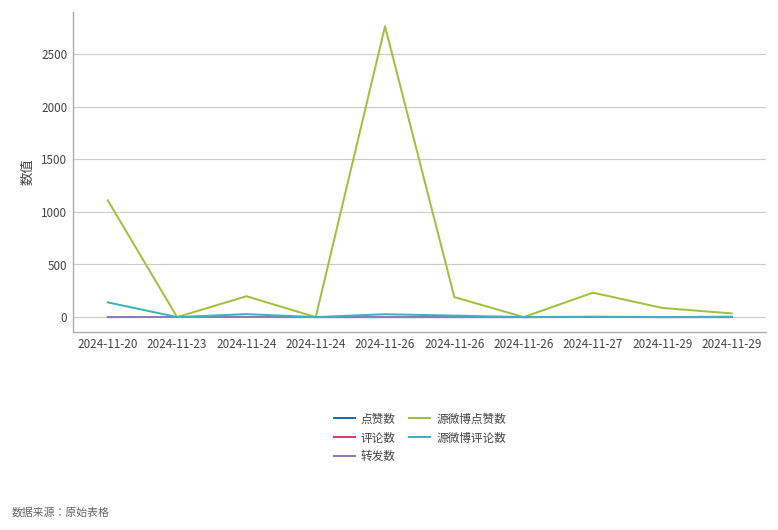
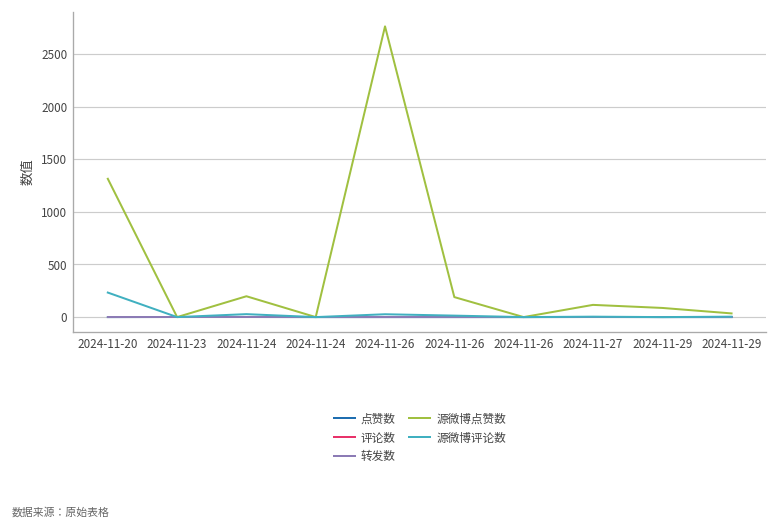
  {
    "转发数": {
      "2024-11-20": 0
    },
    "源微博点赞数": {
-     "2024-11-20": 1100,
-     "2024-11-27": 200
+     "2024-11-20": 1300,
+     "2024-11-27": 100
    },
    "源微博评论数": {
-     "2024-11-20": 100
+     "2024-11-20": 200
    }
  }
